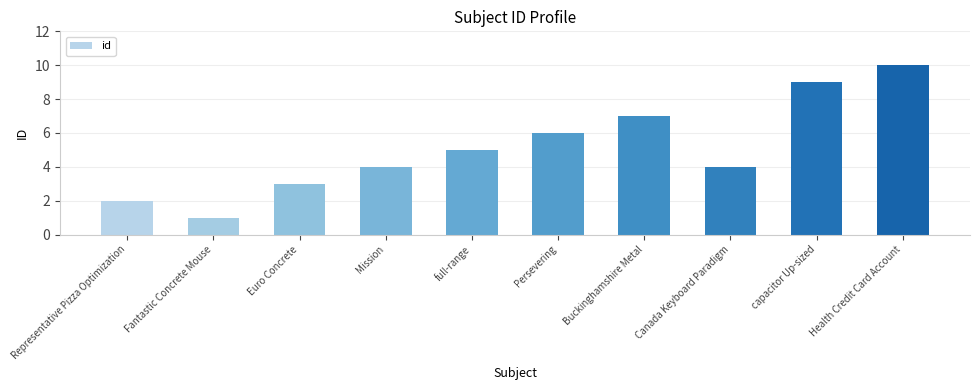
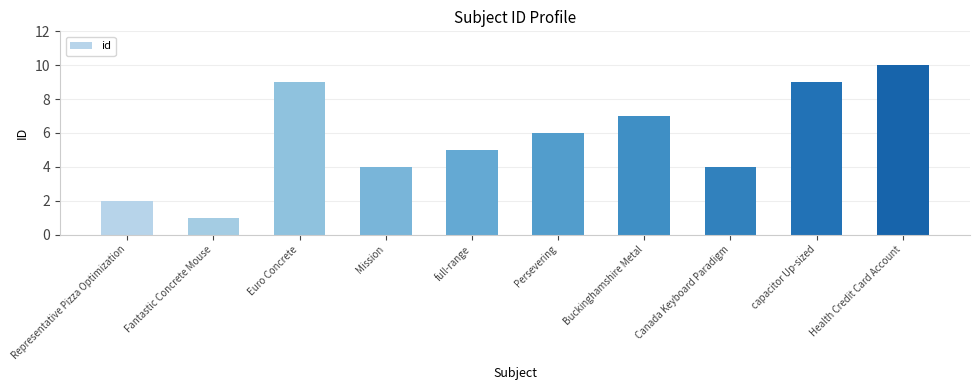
  {
    "Representative Pizza Optimization": 2,
    "Fantastic Concrete Mouse": 1,
-   "Euro Concrete": 3,
+   "Euro Concrete": 9,
    "Mission": 4,
    "full-range": 5,
    "Persevering": 6,
    "Buckinghamshire Metal": 7,
    "Canada Keyboard Paradigm": 4,
    "capacitor Up-sized": 9,
    "Health Credit Card Account": 10
  }
